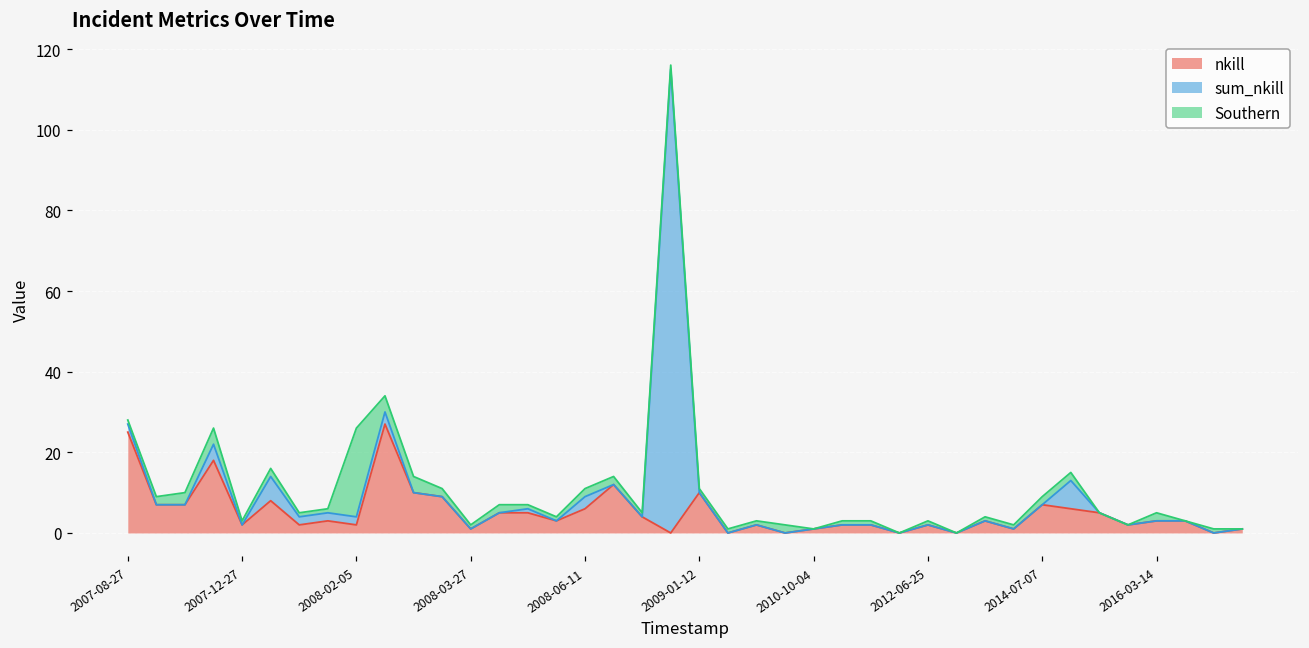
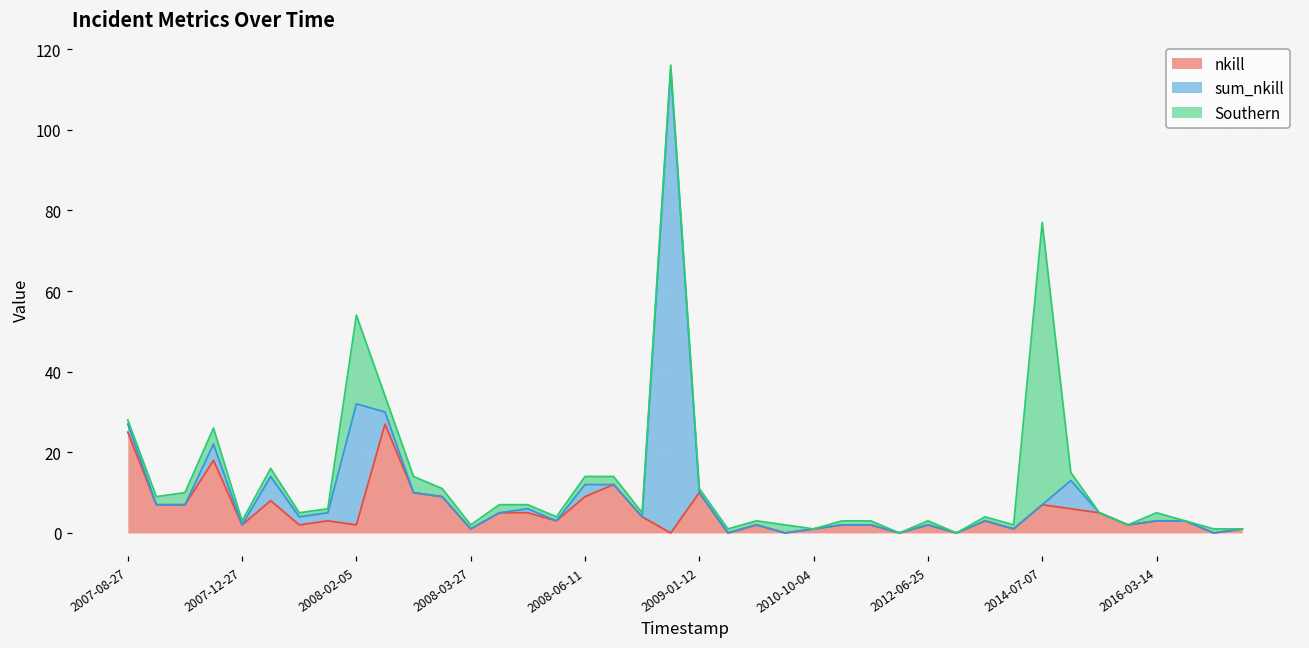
  {
    "nkill": {
      "2007-08-27": 25,
      "2008-02-05": 2,
-     "2008-06-11": 6
+     "2008-06-11": 9
    },
    "sum_nkill": {
      "2007-08-27": 2,
-     "2008-02-05": 2,
+     "2008-02-05": 30,
      "2008-06-11": 3
    },
    "Southern": {
      "2007-08-27": 1,
      "2007-12-27": 1,
      "2008-02-05": 22,
      "2008-03-27": 1,
      "2008-06-11": 2,
      "2009-01-12": 1,
      "2012-06-25": 1,
-     "2014-07-07": 2,
+     "2014-07-07": 70,
      "2016-03-14": 2
    }
  }
